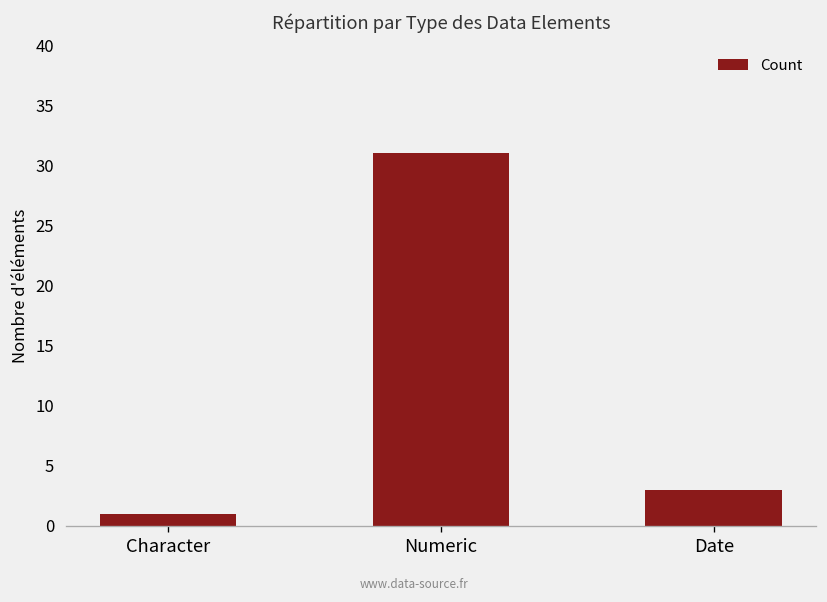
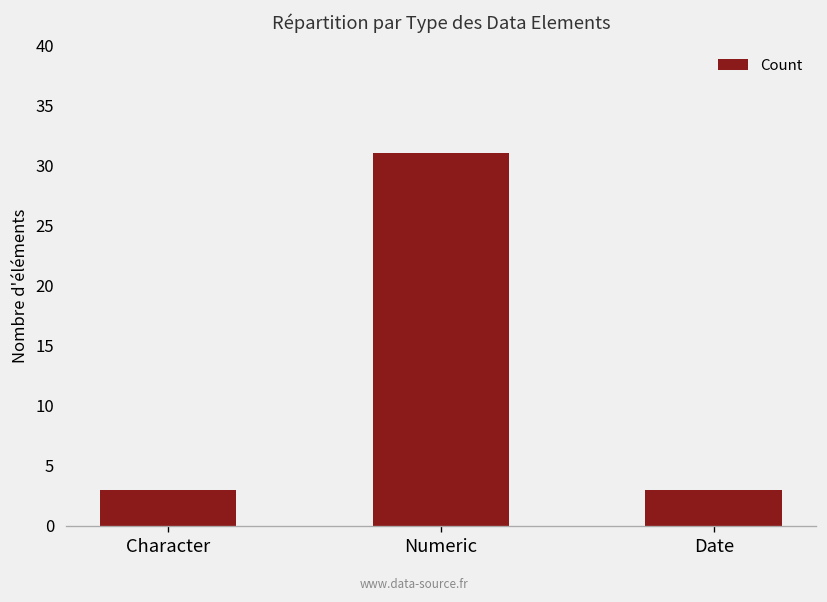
  {
-   "Character": 1,
+   "Character": 3,
    "Numeric": 31,
    "Date": 3
  }
